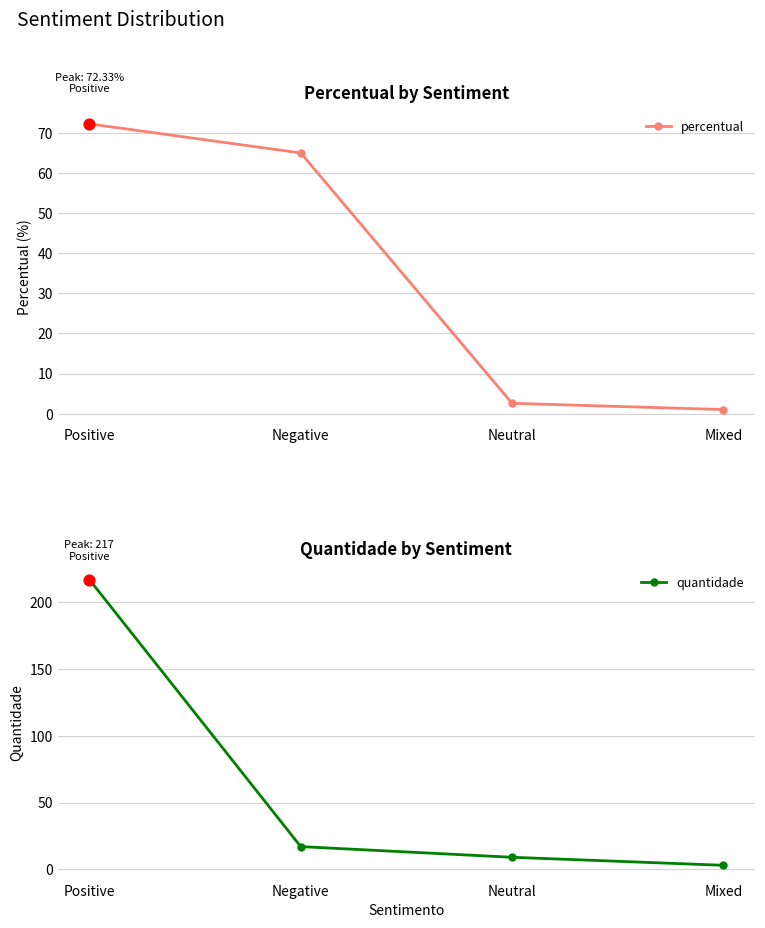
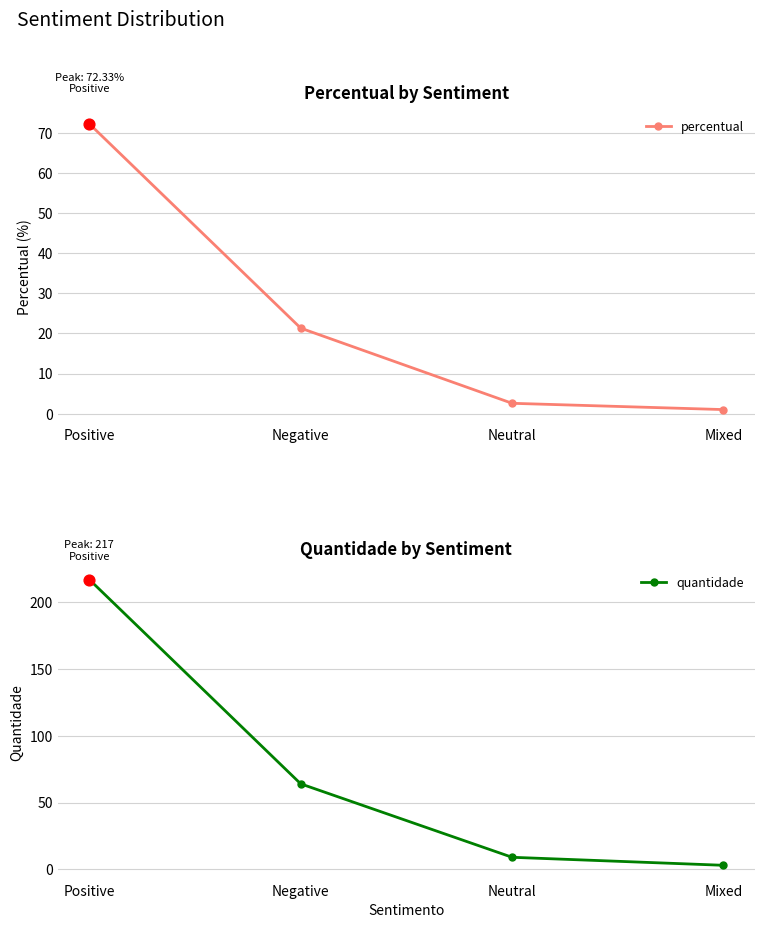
  {
    "Percentual by Sentiment": {
      "percentual": {
-       "Negative": 65,
+       "Negative": 21,
        "Neutral": 3,
        "Mixed": 1
      }
    },
    "Quantidade by Sentiment": {
      "quantidade": {
-       "Negative": 17,
+       "Negative": 64,
        "Neutral": 9,
        "Mixed": 3
      }
    }
  }
